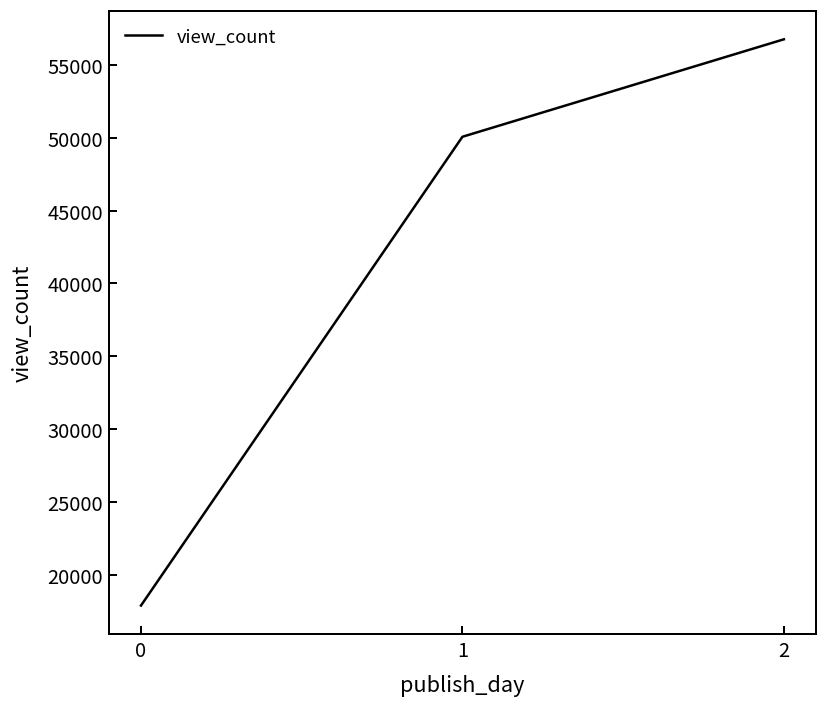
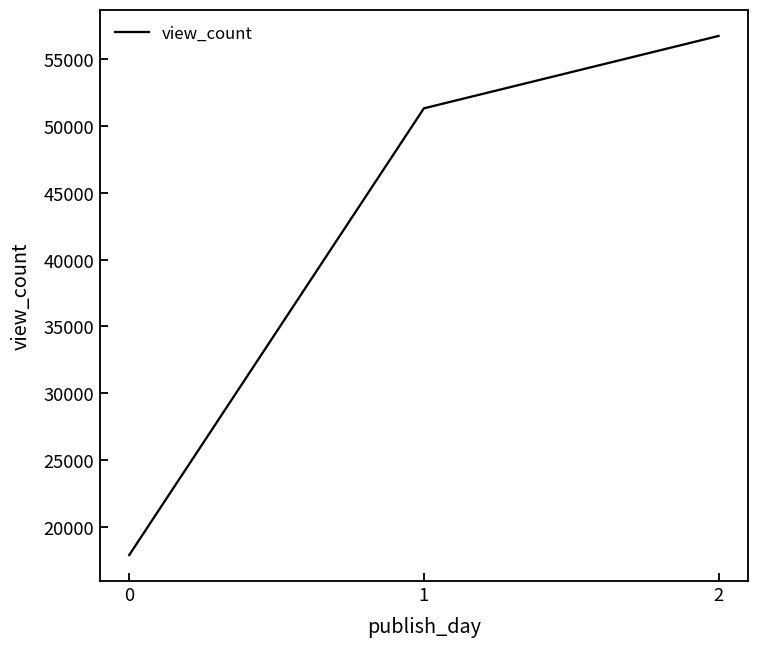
  {
    "0": 17900,
-   "1": 50100,
+   "1": 51300,
    "2": 56800
  }
